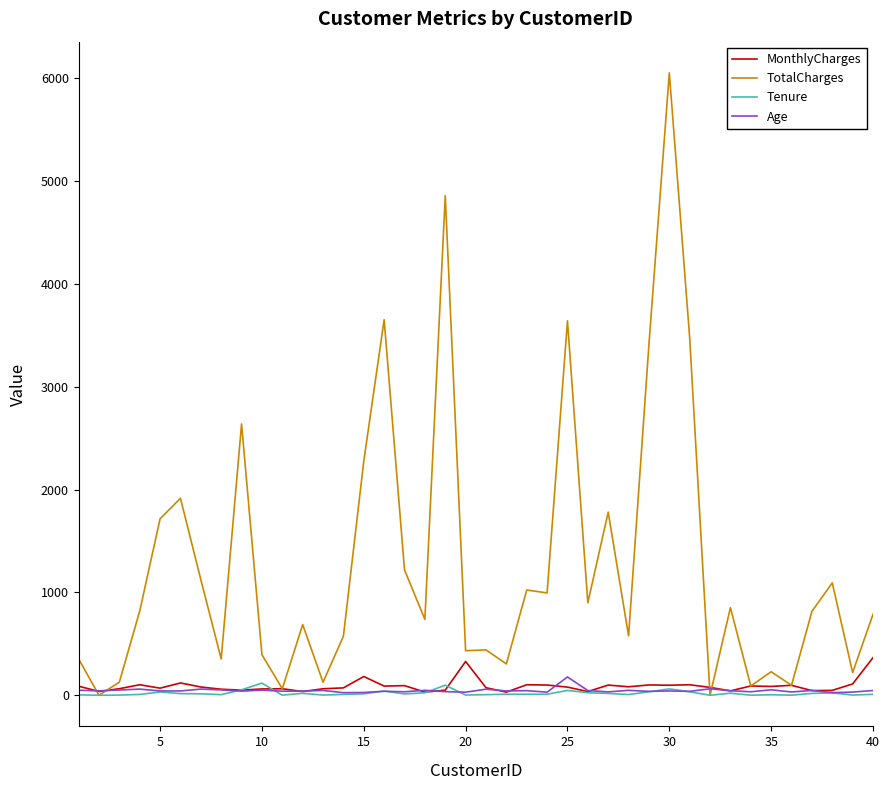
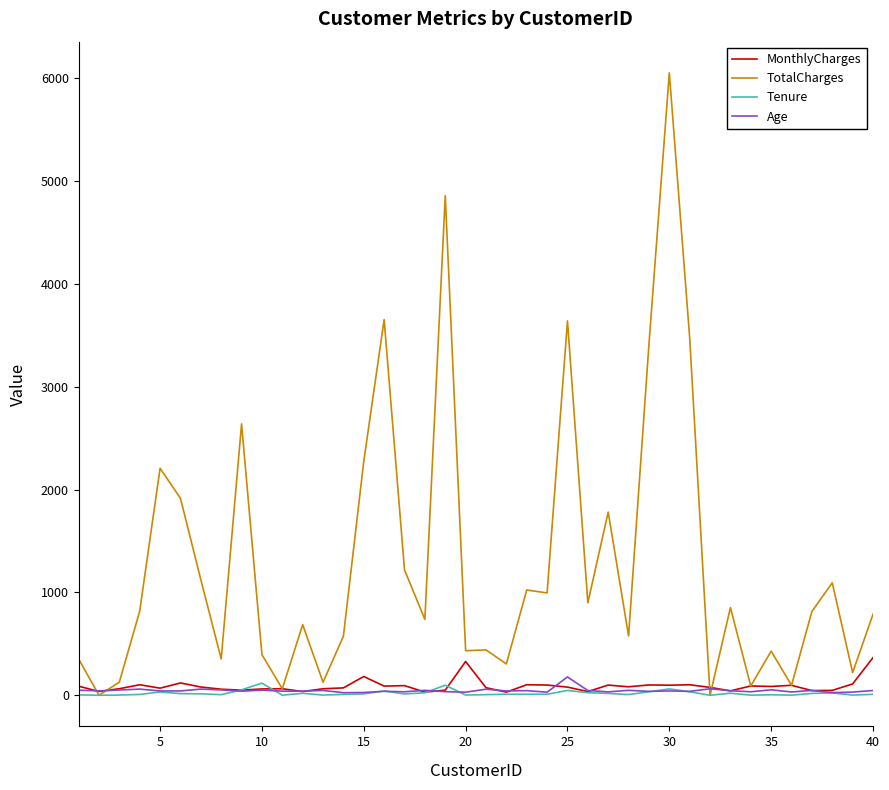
  {
    "MonthlyCharges": {
      "5": 70,
      "15": 180,
      "20": 330,
      "25": 80,
      "30": 100,
      "35": 90,
      "40": 370
    },
    "TotalCharges": {
-     "5": 1720,
+     "5": 2210,
      "10": 390,
      "15": 2280,
      "20": 430,
      "25": 3640,
      "30": 6050,
-     "35": 230,
+     "35": 430,
      "40": 790
    },
    "Tenure": {
      "10": 120,
      "20": 0,
      "25": 50,
      "35": 10,
      "40": 10
    },
    "Age": {
      "20": 30,
      "25": 180,
      "35": 50,
      "40": 50
    }
  }
